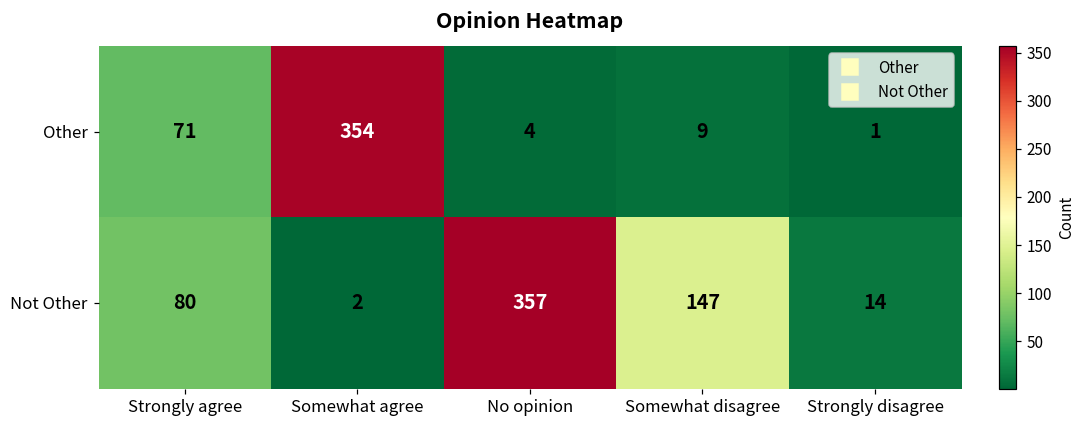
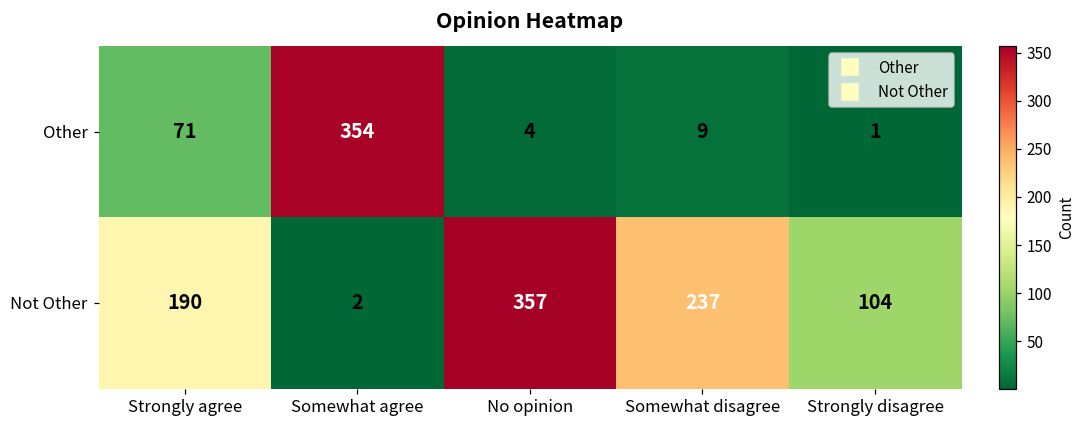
  {
    "Other": {
      "Strongly agree": 71,
      "Somewhat agree": 354,
      "No opinion": 4,
      "Somewhat disagree": 9,
      "Strongly disagree": 1
    },
    "Not Other": {
-     "Strongly agree": 80,
+     "Strongly agree": 190,
      "Somewhat agree": 2,
      "No opinion": 357,
-     "Somewhat disagree": 147,
-     "Strongly disagree": 14
+     "Somewhat disagree": 237,
+     "Strongly disagree": 104
    }
  }
